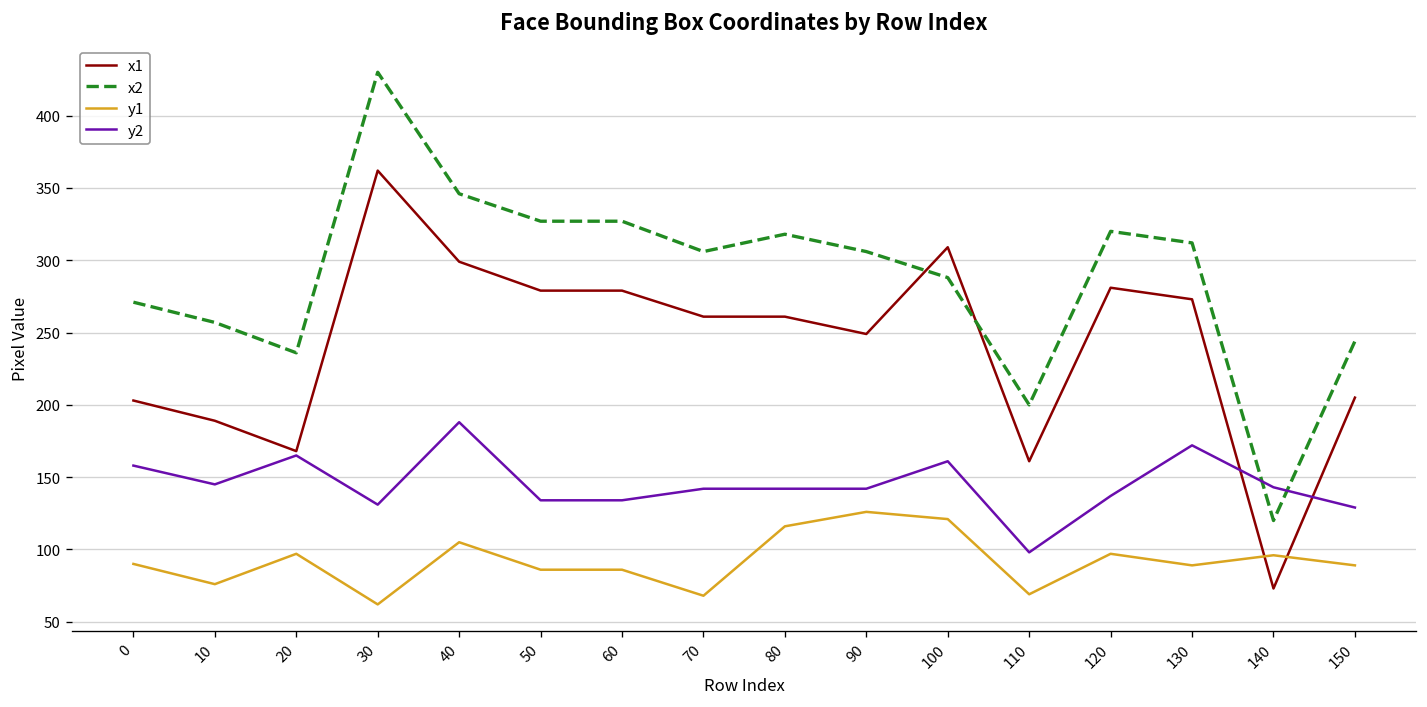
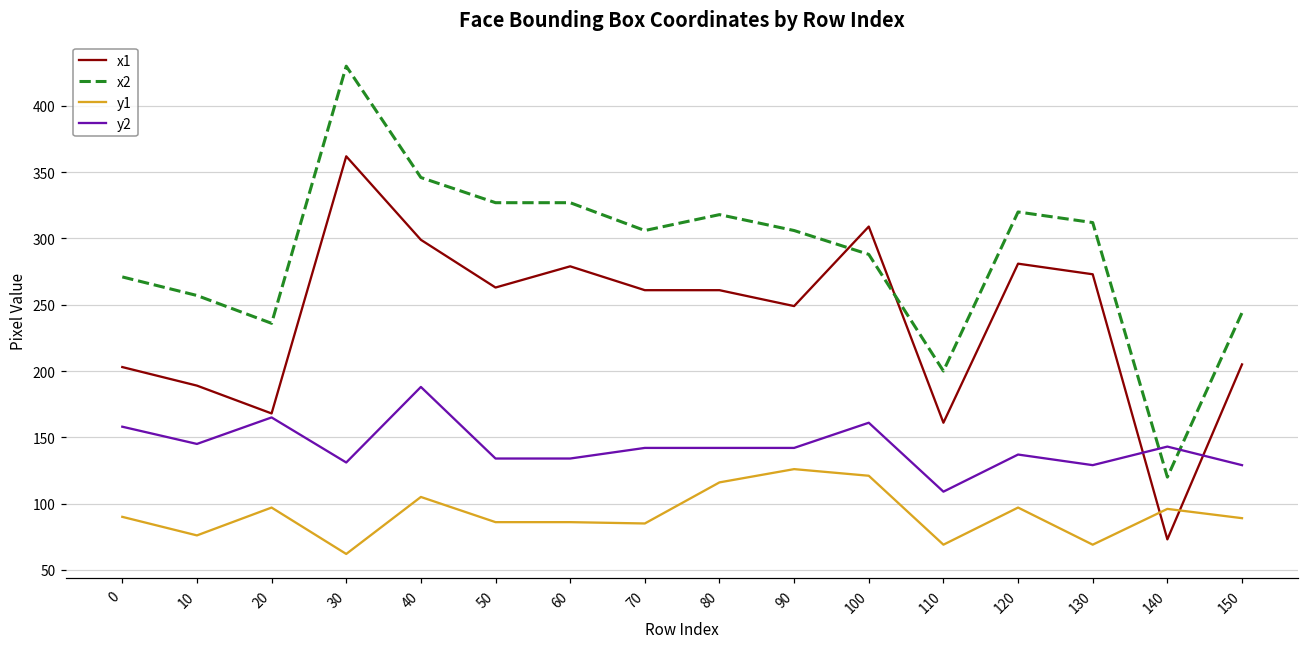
  {
    "x1": {
      "0": 203,
      "10": 189,
      "20": 168,
      "30": 362,
      "40": 299,
-     "50": 279,
+     "50": 263,
      "60": 279,
      "70": 261,
      "80": 261,
      "90": 249,
      "100": 309,
      "110": 161,
      "120": 281,
      "130": 273,
      "140": 73,
      "150": 205
    },
    "x2": {
      "0": 271,
      "10": 257,
      "20": 236,
      "30": 430,
      "40": 346,
      "50": 327,
      "60": 327,
      "70": 306,
      "80": 318,
      "90": 306,
      "100": 288,
      "110": 200,
      "120": 320,
      "130": 312,
      "140": 120,
      "150": 244
    },
    "y1": {
      "0": 90,
      "10": 76,
      "20": 97,
      "30": 62,
      "40": 105,
      "50": 86,
      "60": 86,
-     "70": 68,
+     "70": 85,
      "80": 116,
      "90": 126,
      "100": 121,
      "110": 69,
      "120": 97,
-     "130": 89,
+     "130": 69,
      "140": 96,
      "150": 89
    },
    "y2": {
      "0": 158,
      "10": 145,
      "20": 165,
      "30": 131,
      "40": 188,
      "50": 134,
      "60": 134,
      "70": 142,
      "80": 142,
      "90": 142,
      "100": 161,
-     "110": 98,
+     "110": 109,
      "120": 137,
-     "130": 172,
+     "130": 129,
      "140": 143,
      "150": 129
    }
  }
